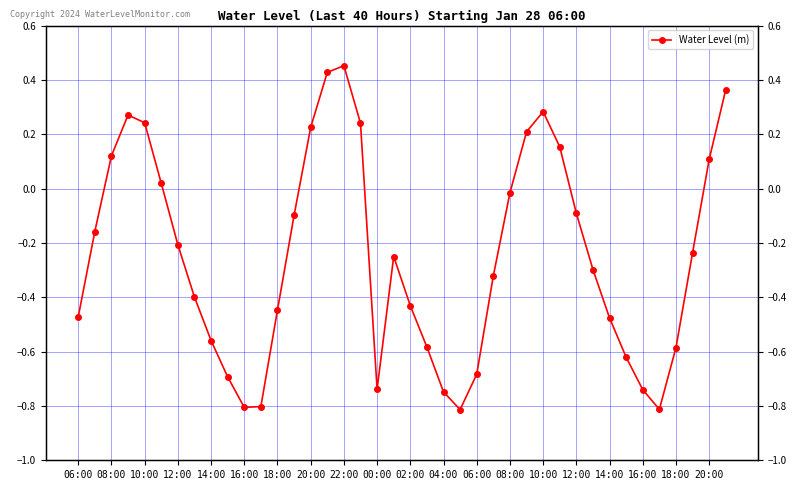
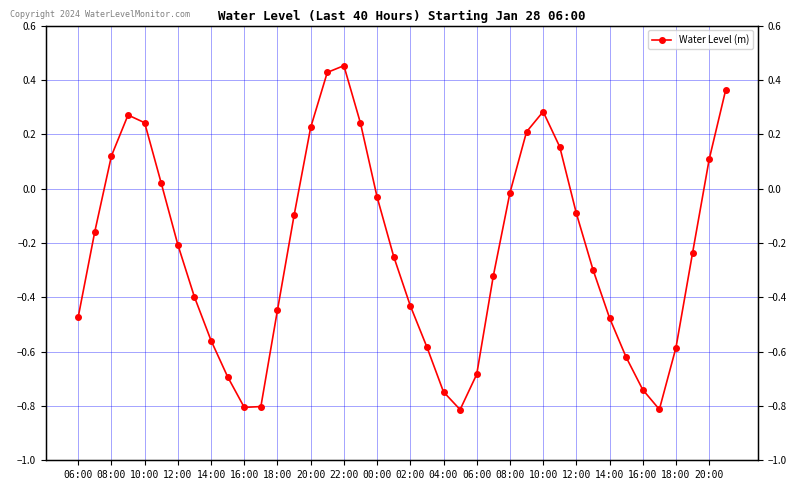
  {
    "22:00": 0.45,
-   "00:00": -0.74,
+   "00:00": -0.03,
    "02:00": -0.43,
    "04:00": -0.75
  }
